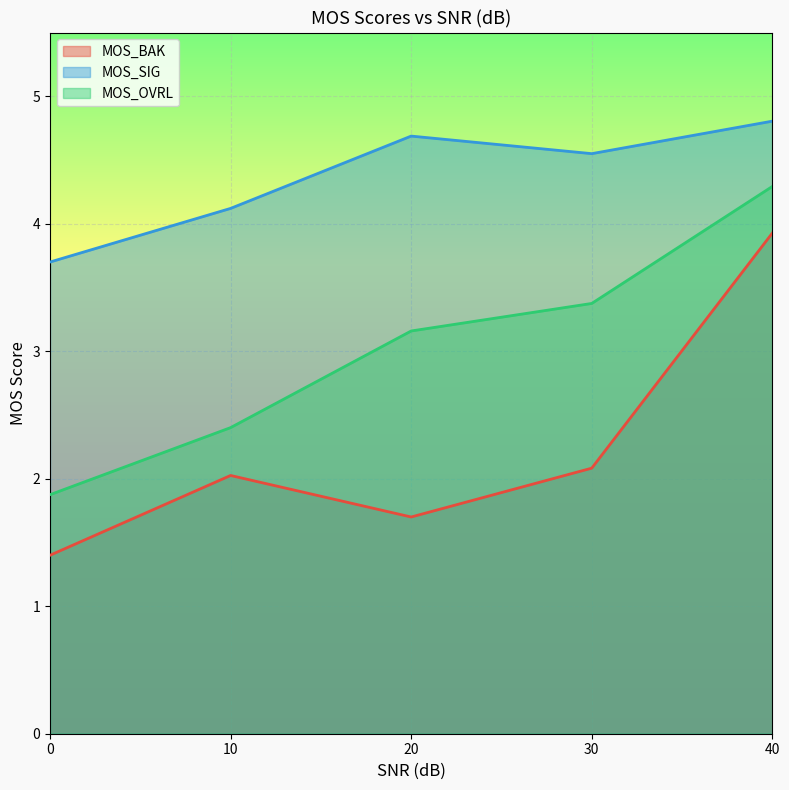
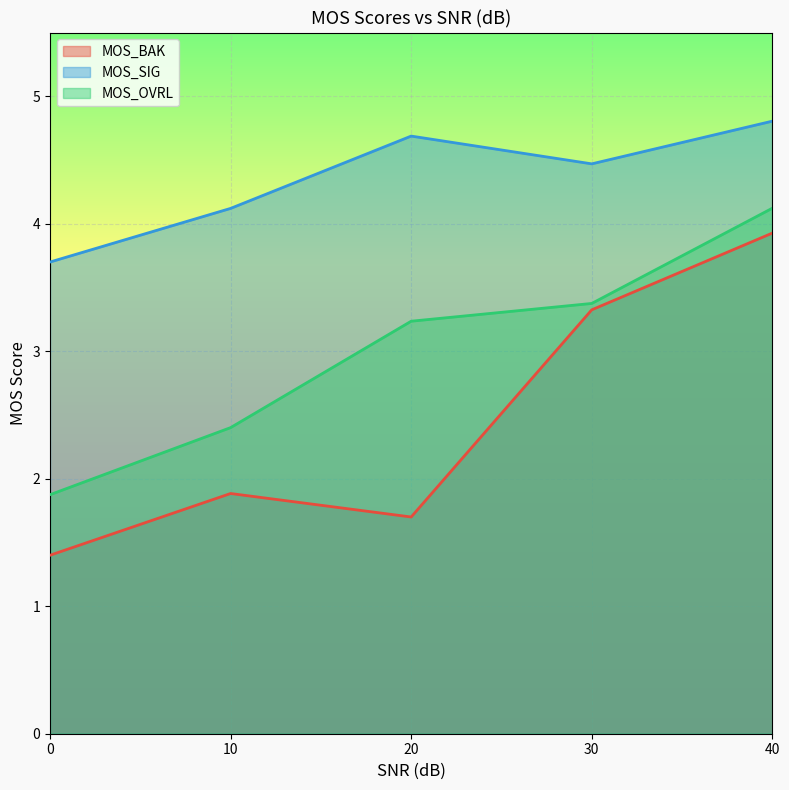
  {
    "MOS_BAK": {
      "0": 1.40,
-     "10": 2.03,
+     "10": 1.88,
      "20": 1.70,
-     "30": 2.08,
+     "30": 3.33,
      "40": 3.93
    },
    "MOS_SIG": {
      "0": 3.70,
      "10": 4.12,
      "20": 4.69,
-     "30": 4.55,
+     "30": 4.47,
      "40": 4.80
    },
    "MOS_OVRL": {
      "0": 1.88,
      "10": 2.40,
-     "20": 3.16,
+     "20": 3.24,
      "30": 3.38,
-     "40": 4.29
+     "40": 4.12
    }
  }
